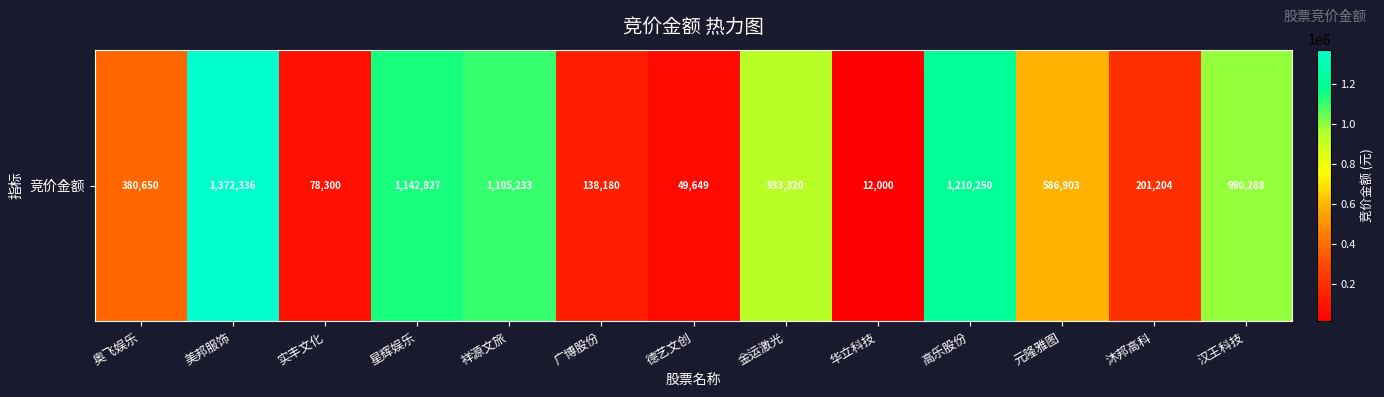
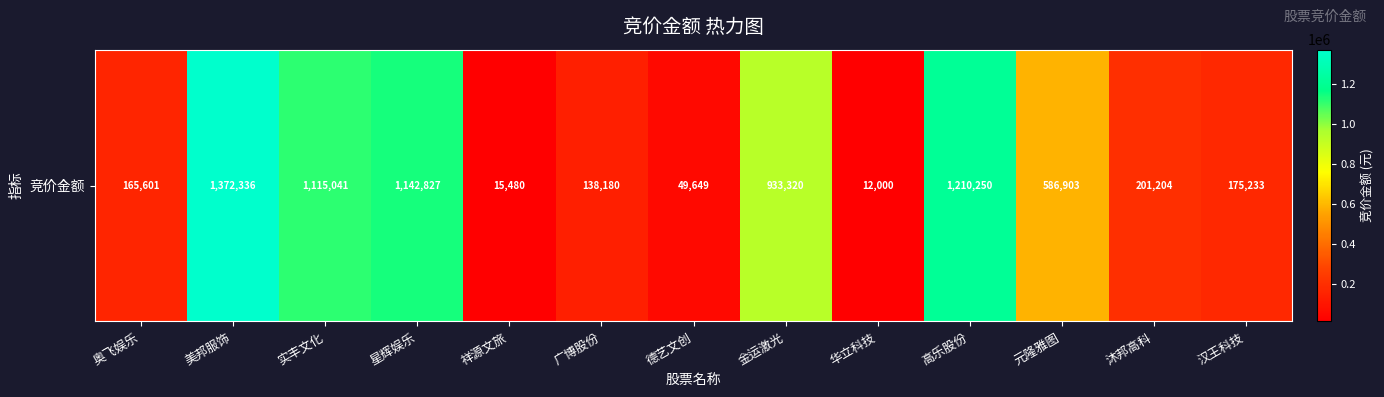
  {
    "竞价金额": {
-     "奥飞娱乐": "380,650",
+     "奥飞娱乐": "165,601",
      "美邦服饰": "1,372,336",
-     "实丰文化": "78,300",
+     "实丰文化": "1,115,041",
      "星辉娱乐": "1,142,827",
-     "祥源文旅": "1,105,233",
+     "祥源文旅": "15,480",
      "广博股份": "138,180",
      "德艺文创": "49,649",
      "金运激光": "933,320",
      "华立科技": "12,000",
      "高乐股份": "1,210,250",
      "元隆雅图": "586,903",
      "沐邦高科": "201,204",
-     "汉王科技": "990,288"
+     "汉王科技": "175,233"
    }
  }
